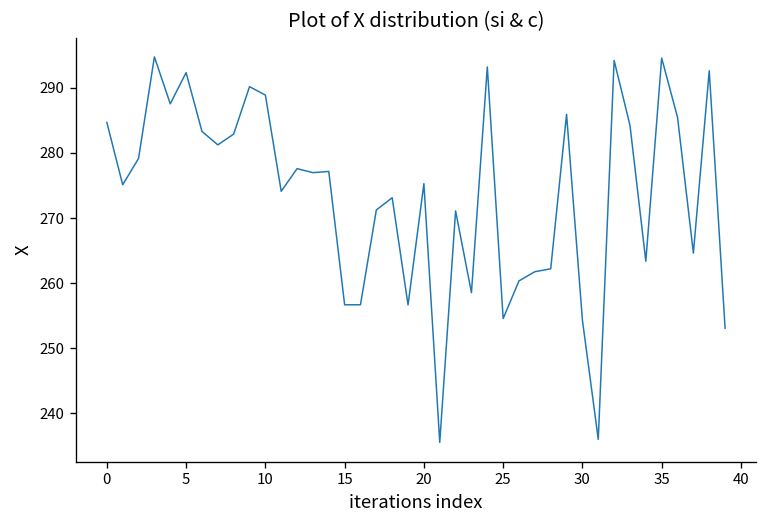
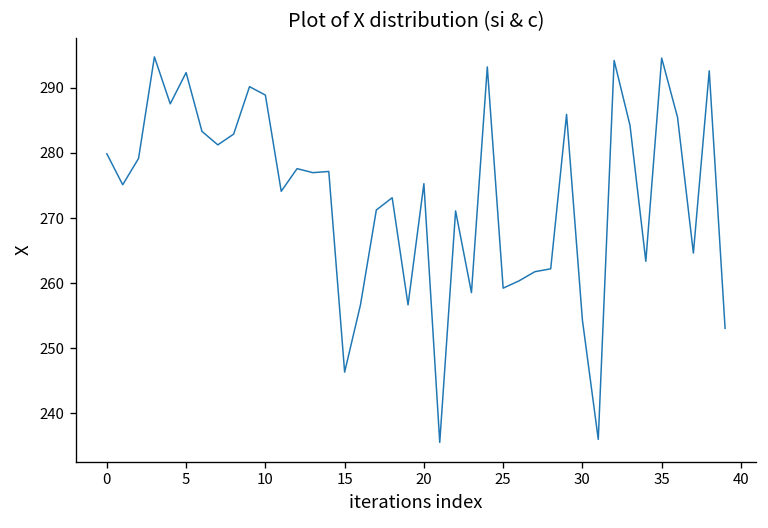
  {
-   "0": 285,
+   "0": 280,
    "5": 292,
    "10": 289,
-   "15": 257,
+   "15": 246,
    "20": 275,
-   "25": 255,
+   "25": 259,
    "30": 254,
    "35": 295
  }
